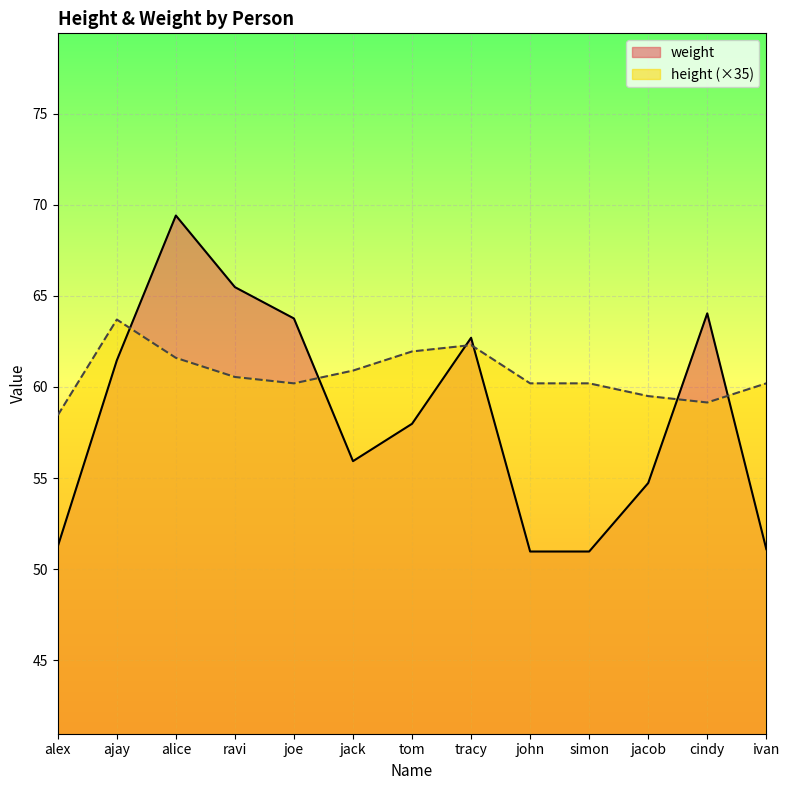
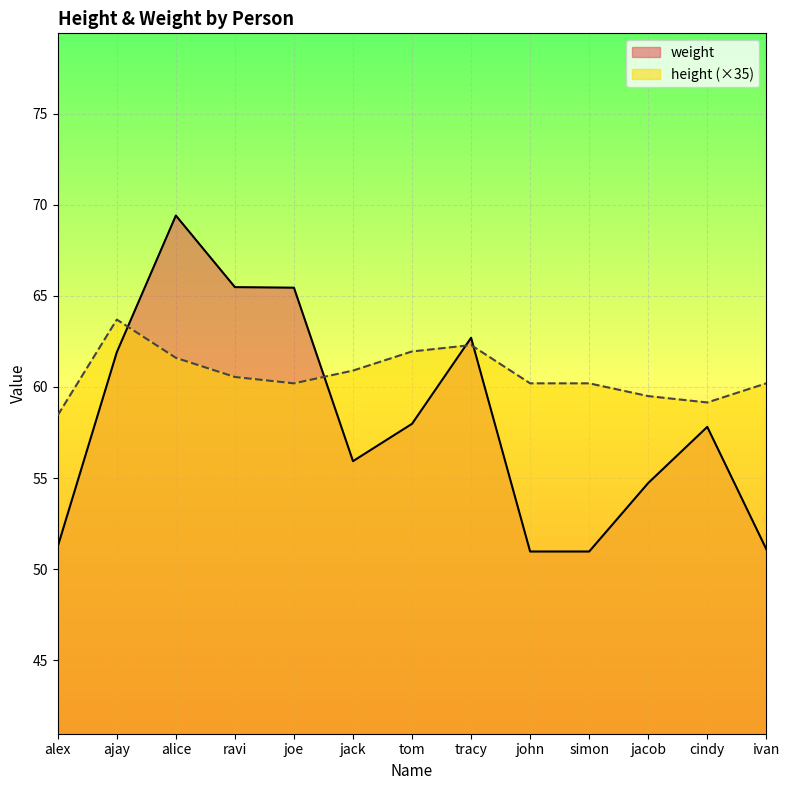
  {
    "weight": {
      "alex": 51.3,
-     "ajay": 61.5,
+     "ajay": 61.9,
      "alice": 69.4,
      "ravi": 65.5,
-     "joe": 63.8,
+     "joe": 65.5,
      "jack": 55.9,
      "tom": 58.0,
      "tracy": 62.7,
      "john": 51.0,
      "simon": 51.0,
      "jacob": 54.7,
-     "cindy": 64.0,
+     "cindy": 57.8,
      "ivan": 51.1
    },
    "height (×35)": {
      "alex": 58.4,
      "ajay": 63.7,
      "alice": 61.6,
      "ravi": 60.6,
      "joe": 60.2,
      "jack": 60.9,
      "tom": 62.0,
      "tracy": 62.3,
      "john": 60.2,
      "simon": 60.2,
      "jacob": 59.5,
      "cindy": 59.2,
      "ivan": 60.2
    }
  }
